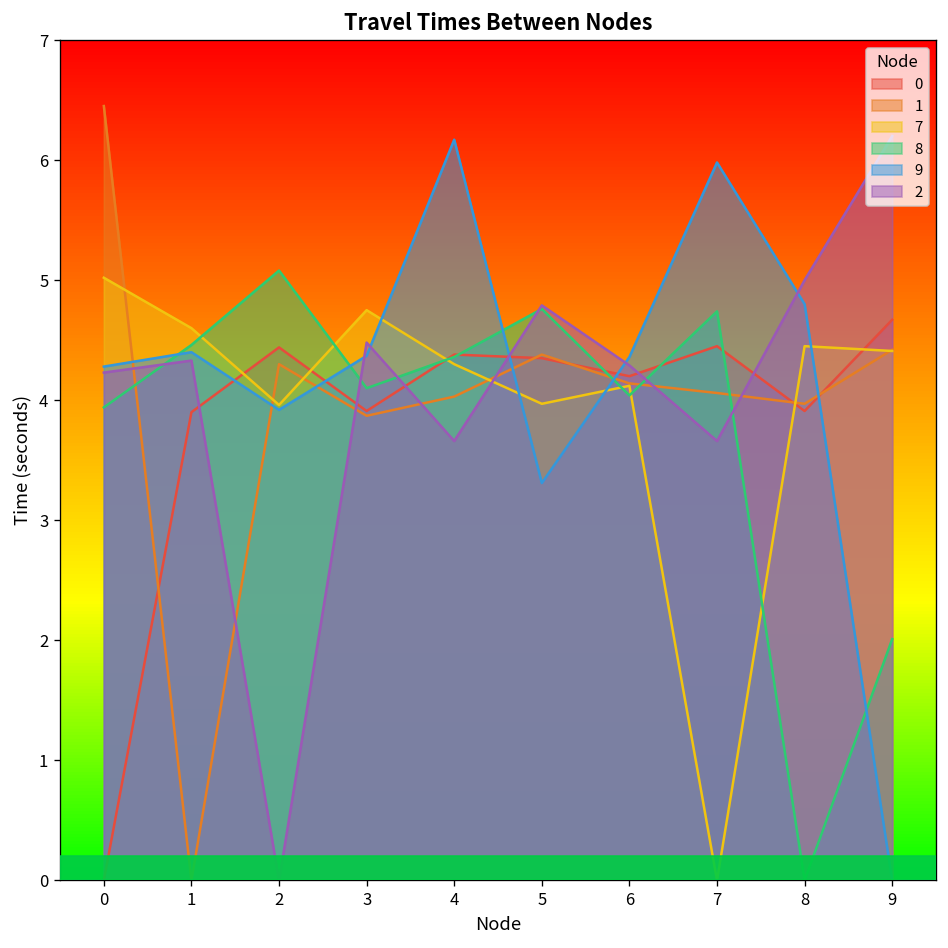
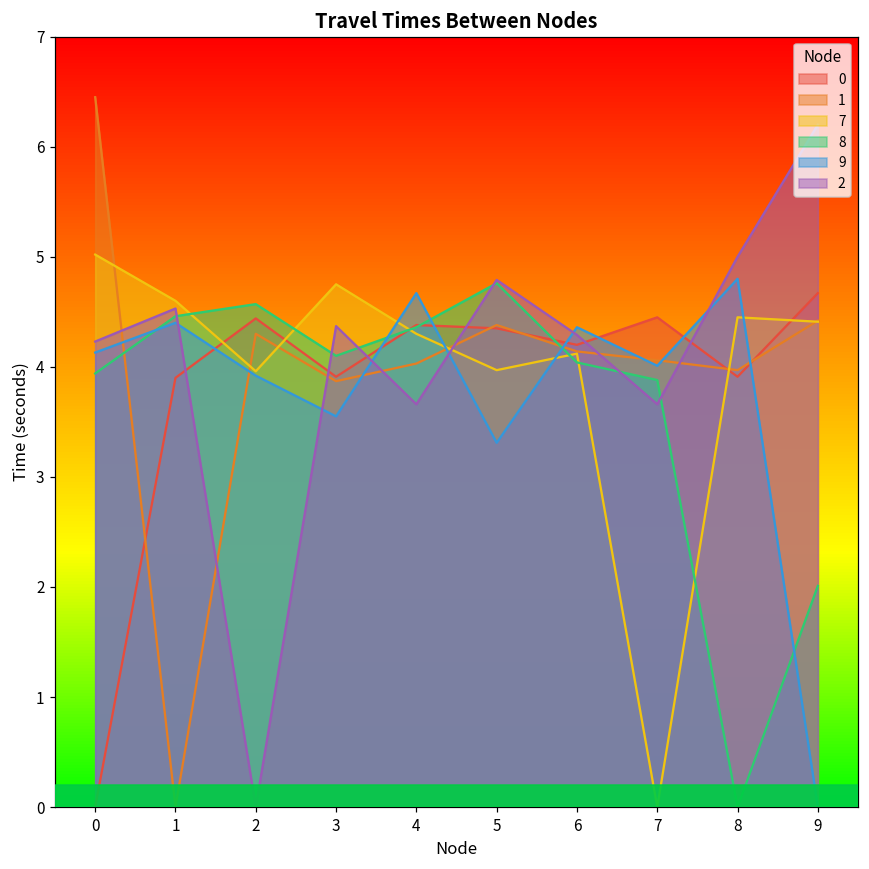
  {
    "8": {
      "0": 3.94,
      "1": 4.46,
-     "2": 5.08,
+     "2": 4.57,
      "3": 4.10,
      "5": 4.76,
      "6": 4.04,
-     "7": 4.74,
+     "7": 3.88,
      "9": 2.01
    },
    "9": {
-     "0": 4.28,
+     "0": 4.13,
      "1": 4.40,
      "2": 3.92,
-     "3": 4.37,
-     "4": 6.17,
+     "3": 3.55,
+     "4": 4.67,
      "5": 3.31,
      "6": 4.36,
-     "7": 5.98,
+     "7": 4.01,
      "8": 4.80
    },
    "2": {
      "0": 4.23,
-     "1": 4.33,
-     "3": 4.48,
+     "1": 4.53,
+     "3": 4.37,
      "4": 3.66,
      "5": 4.79,
      "6": 4.29,
      "7": 3.66,
      "8": 5.00
    }
  }
